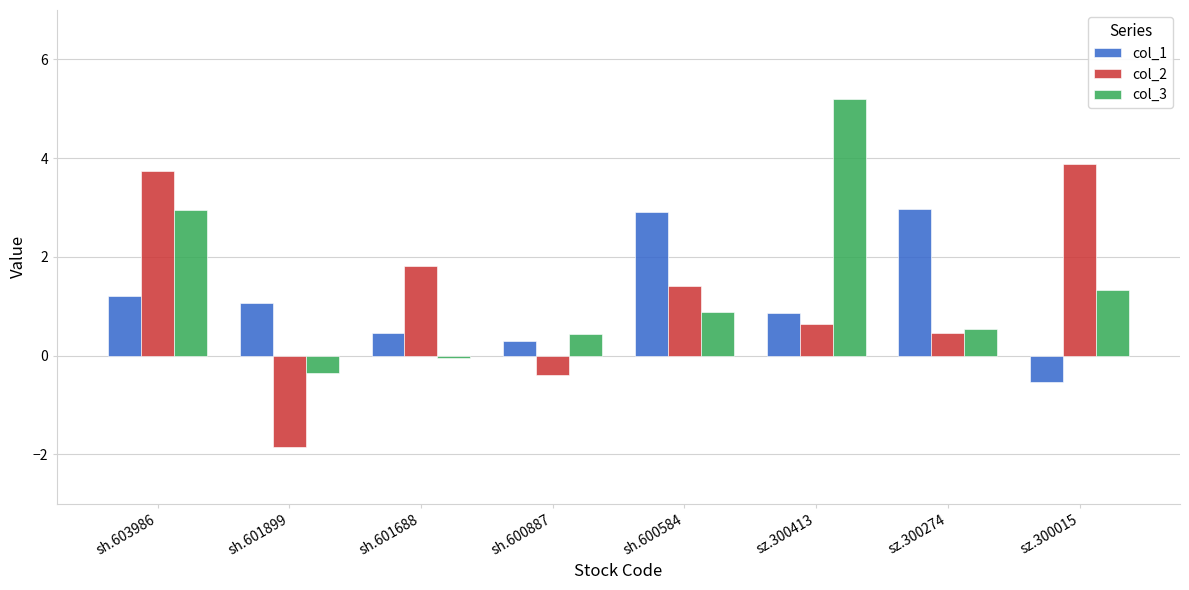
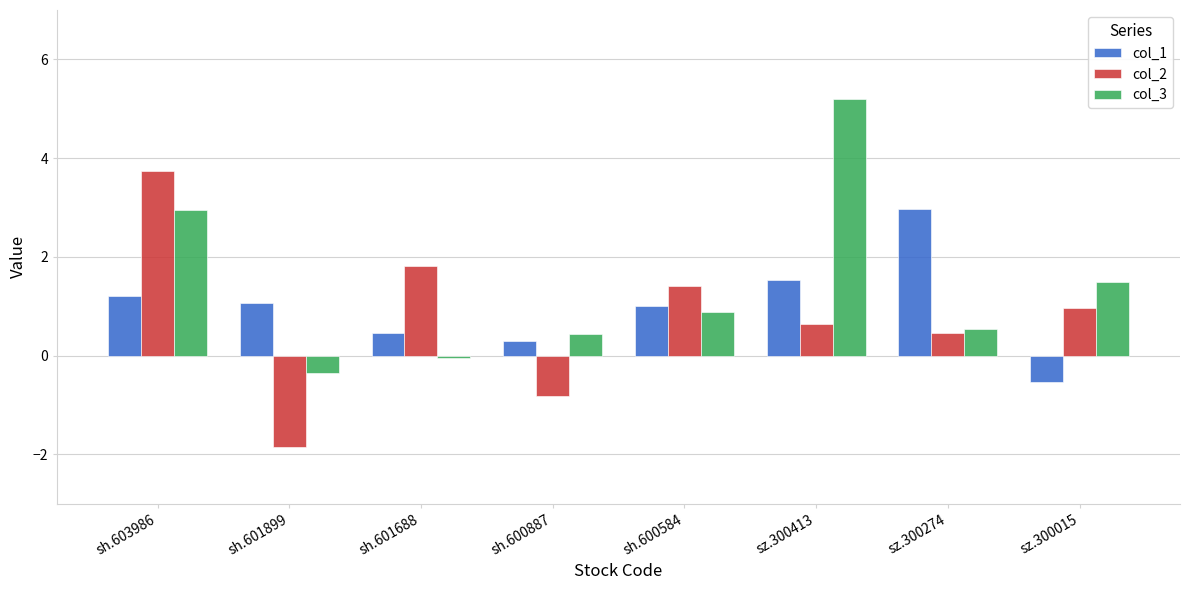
  {
    "col_1": {
      "sh.603986": 1.2,
      "sh.601899": 1.1,
      "sh.601688": 0.5,
      "sh.600887": 0.3,
-     "sh.600584": 2.9,
-     "sz.300413": 0.9,
+     "sh.600584": 1.0,
+     "sz.300413": 1.5,
      "sz.300274": 3.0,
      "sz.300015": -0.5
    },
    "col_2": {
      "sh.603986": 3.7,
      "sh.601899": -1.9,
      "sh.601688": 1.8,
-     "sh.600887": -0.4,
+     "sh.600887": -0.8,
      "sh.600584": 1.4,
      "sz.300413": 0.6,
      "sz.300274": 0.4,
-     "sz.300015": 3.9
+     "sz.300015": 1.0
    },
    "col_3": {
      "sh.603986": 2.9,
      "sh.601899": -0.4,
      "sh.601688": -0.1,
      "sh.600887": 0.4,
      "sh.600584": 0.9,
      "sz.300413": 5.2,
      "sz.300274": 0.5,
-     "sz.300015": 1.3
+     "sz.300015": 1.5
    }
  }
